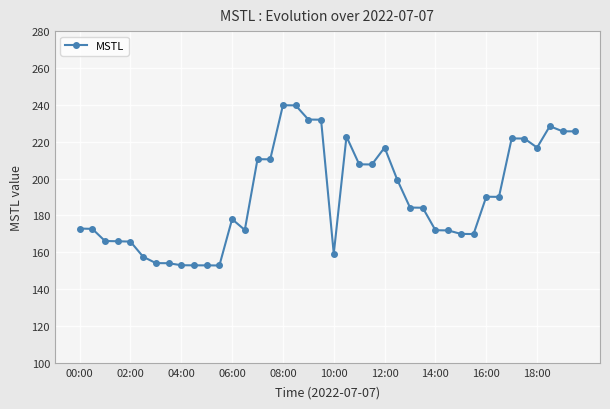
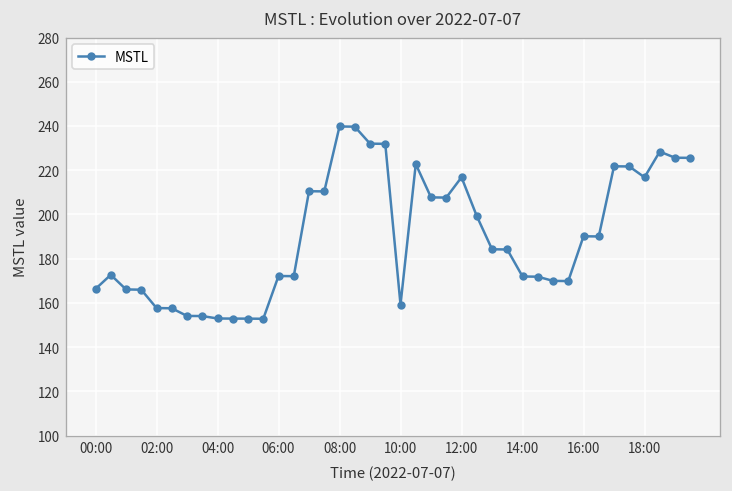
  {
-   "00:00": 173,
-   "02:00": 166,
+   "00:00": 166,
+   "02:00": 158,
    "04:00": 153,
-   "06:00": 178,
+   "06:00": 172,
    "08:00": 240,
    "10:00": 159,
    "12:00": 217,
    "14:00": 172,
    "16:00": 190,
    "18:00": 217
  }
